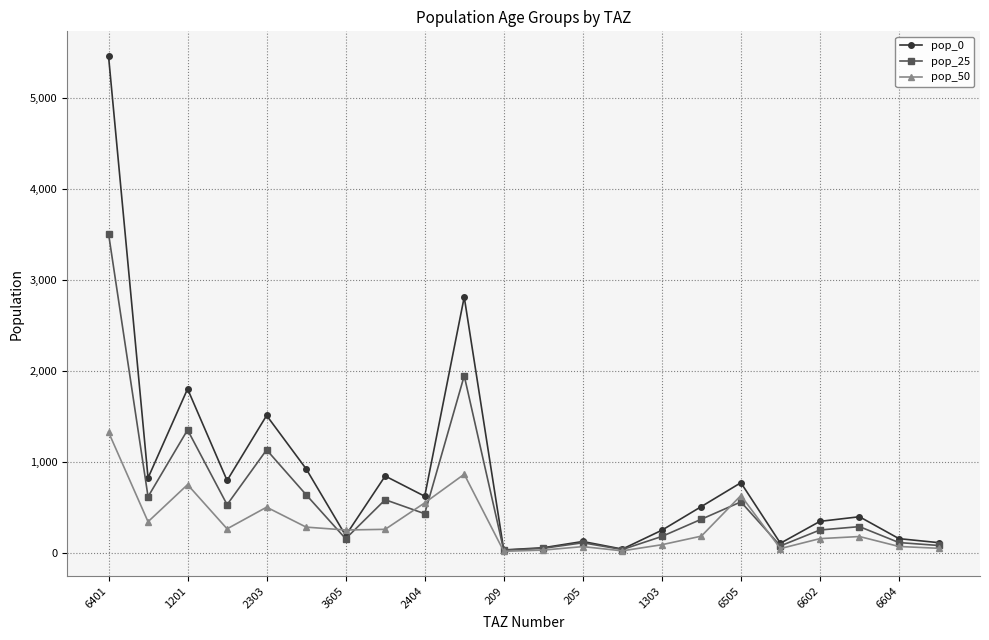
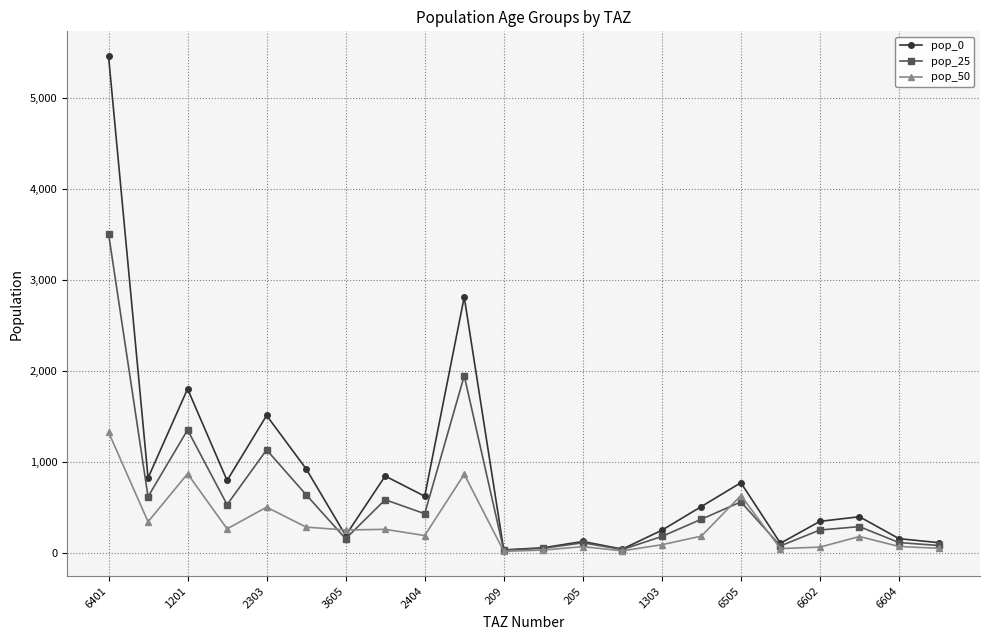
  {
    "pop_50": {
      "6401": "1,300",
-     "1201": "800",
+     "1201": "900",
      "2303": "500",
      "3605": "300",
-     "2404": "600",
+     "2404": "200",
      "205": "100",
      "1303": "100",
      "6505": "600",
-     "6602": "200",
+     "6602": "100",
      "6604": "100"
    }
  }
